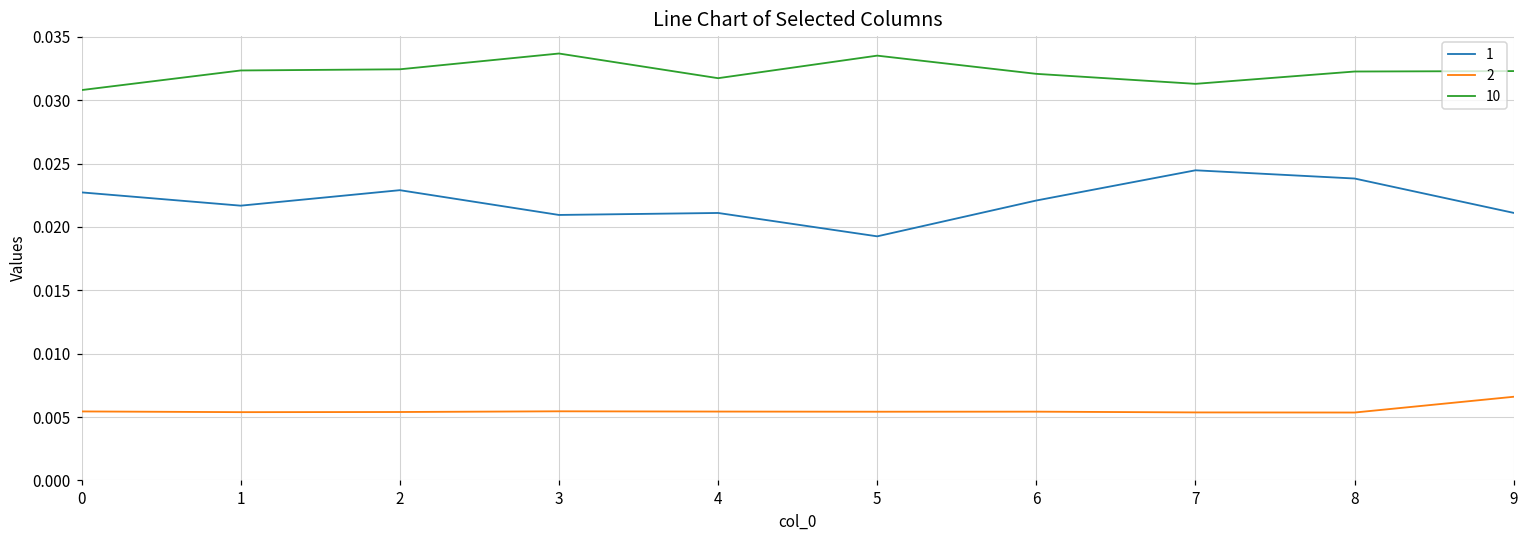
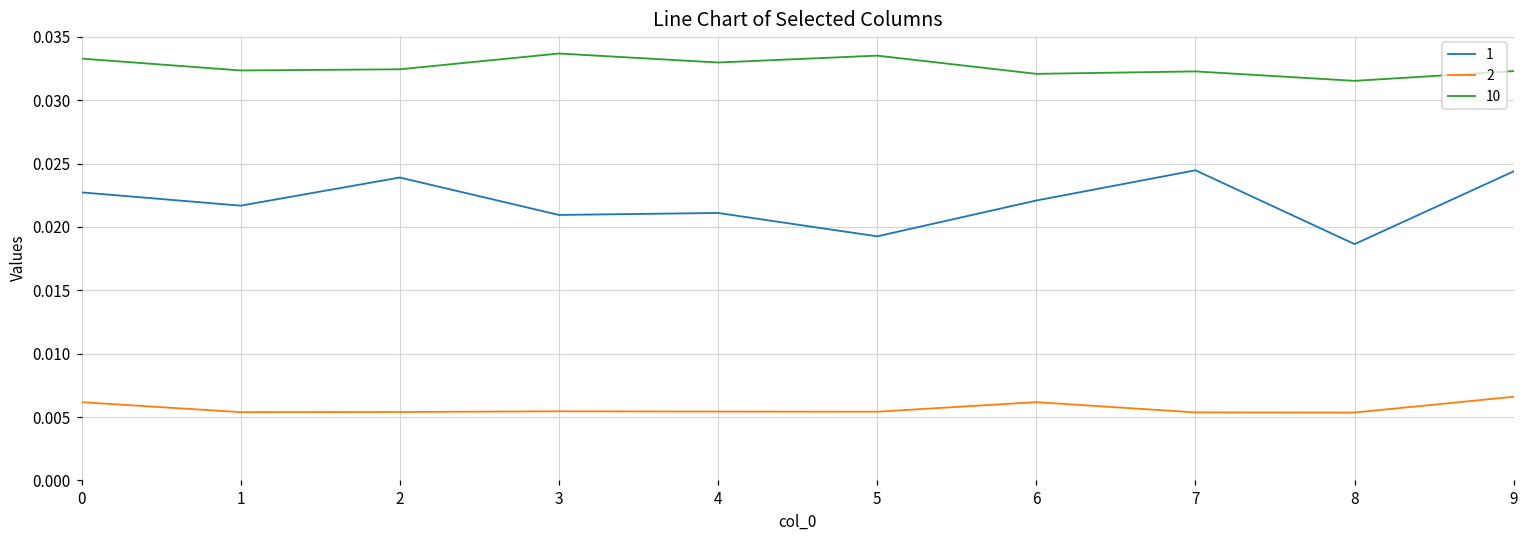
  {
    "1": {
      "0": 0.0227,
      "1": 0.0217,
-     "2": 0.0229,
+     "2": 0.0239,
      "3": 0.0209,
      "4": 0.0211,
      "5": 0.0193,
      "6": 0.0221,
      "7": 0.0245,
-     "8": 0.0238,
-     "9": 0.0211
+     "8": 0.0186,
+     "9": 0.0244
    },
    "2": {
-     "0": 0.0054,
+     "0": 0.0062,
      "1": 0.0054,
      "2": 0.0054,
      "3": 0.0055,
      "4": 0.0054,
      "5": 0.0054,
-     "6": 0.0054,
+     "6": 0.0062,
      "7": 0.0054,
      "8": 0.0054,
      "9": 0.0066
    },
    "10": {
-     "0": 0.0308,
+     "0": 0.0333,
      "1": 0.0323,
      "2": 0.0324,
      "3": 0.0337,
-     "4": 0.0317,
+     "4": 0.0330,
      "5": 0.0335,
      "6": 0.0321,
-     "7": 0.0313,
-     "8": 0.0323,
+     "7": 0.0323,
+     "8": 0.0315,
      "9": 0.0323
    }
  }
